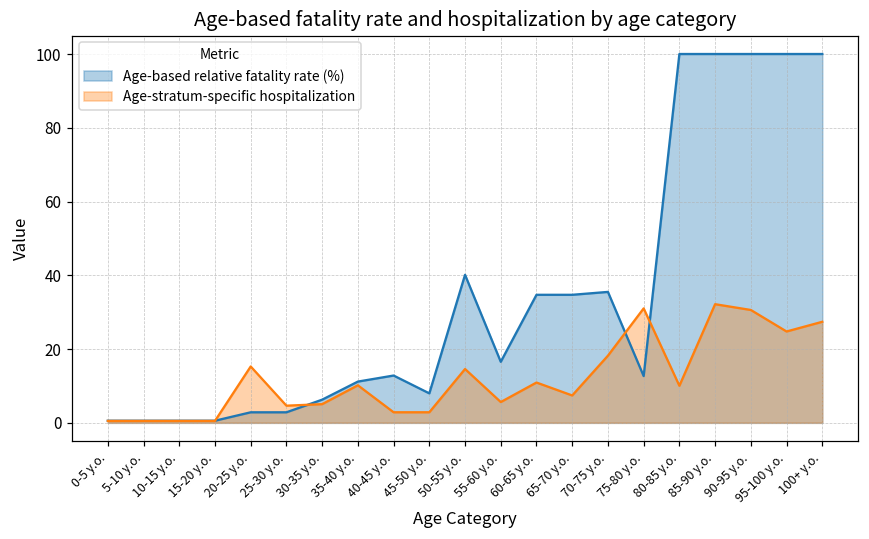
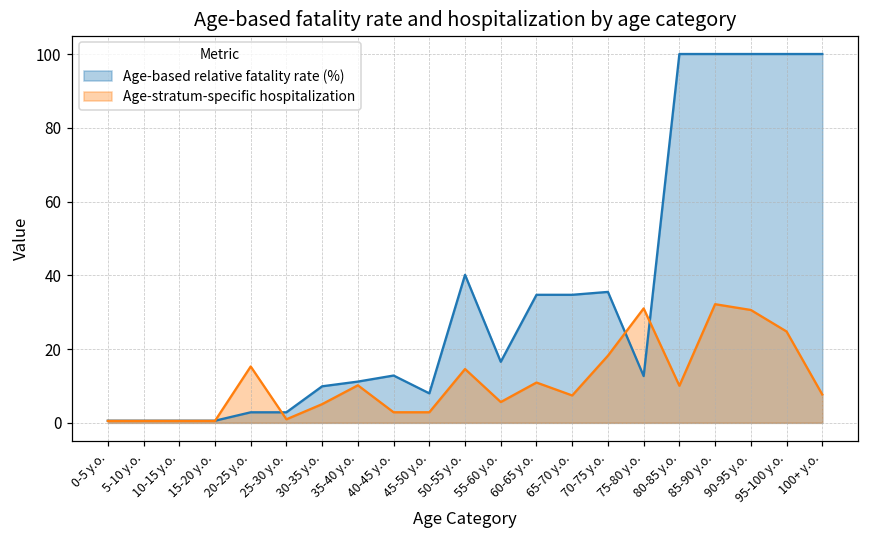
  {
    "Age-based relative fatality rate (%)": {
      "20-25 y.o.": 3,
      "25-30 y.o.": 3,
-     "30-35 y.o.": 6,
+     "30-35 y.o.": 10,
      "35-40 y.o.": 11,
      "40-45 y.o.": 13,
      "45-50 y.o.": 8,
      "50-55 y.o.": 40,
      "55-60 y.o.": 17,
      "60-65 y.o.": 35,
      "65-70 y.o.": 35,
      "70-75 y.o.": 35,
      "75-80 y.o.": 13,
      "80-85 y.o.": 100,
      "85-90 y.o.": 100,
      "90-95 y.o.": 100,
      "95-100 y.o.": 100,
      "100+ y.o.": 100
    },
    "Age-stratum-specific hospitalization": {
      "20-25 y.o.": 15,
-     "25-30 y.o.": 5,
+     "25-30 y.o.": 1,
      "30-35 y.o.": 5,
      "35-40 y.o.": 10,
      "40-45 y.o.": 3,
      "45-50 y.o.": 3,
      "50-55 y.o.": 15,
      "55-60 y.o.": 6,
      "60-65 y.o.": 11,
      "65-70 y.o.": 7,
      "70-75 y.o.": 18,
      "75-80 y.o.": 31,
      "80-85 y.o.": 10,
      "85-90 y.o.": 32,
      "90-95 y.o.": 31,
      "95-100 y.o.": 25,
-     "100+ y.o.": 27
+     "100+ y.o.": 8
    }
  }
